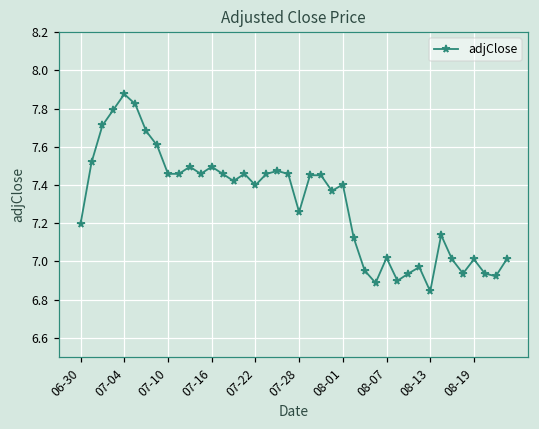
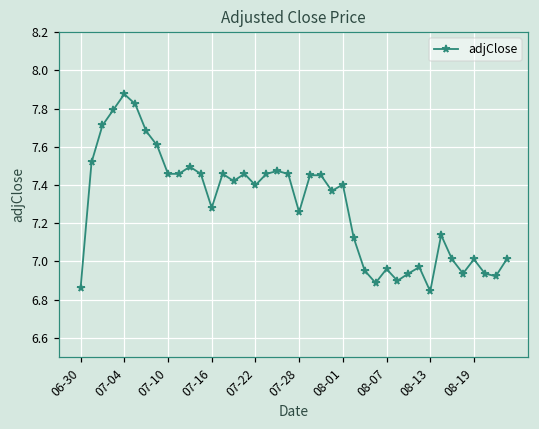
  {
-   "06-30": 7.20,
+   "06-30": 6.86,
    "07-04": 7.88,
    "07-10": 7.46,
-   "07-16": 7.50,
+   "07-16": 7.28,
    "07-22": 7.40,
    "07-28": 7.26,
    "08-01": 7.40,
-   "08-07": 7.02,
+   "08-07": 6.96,
    "08-13": 6.84,
    "08-19": 7.01
  }
